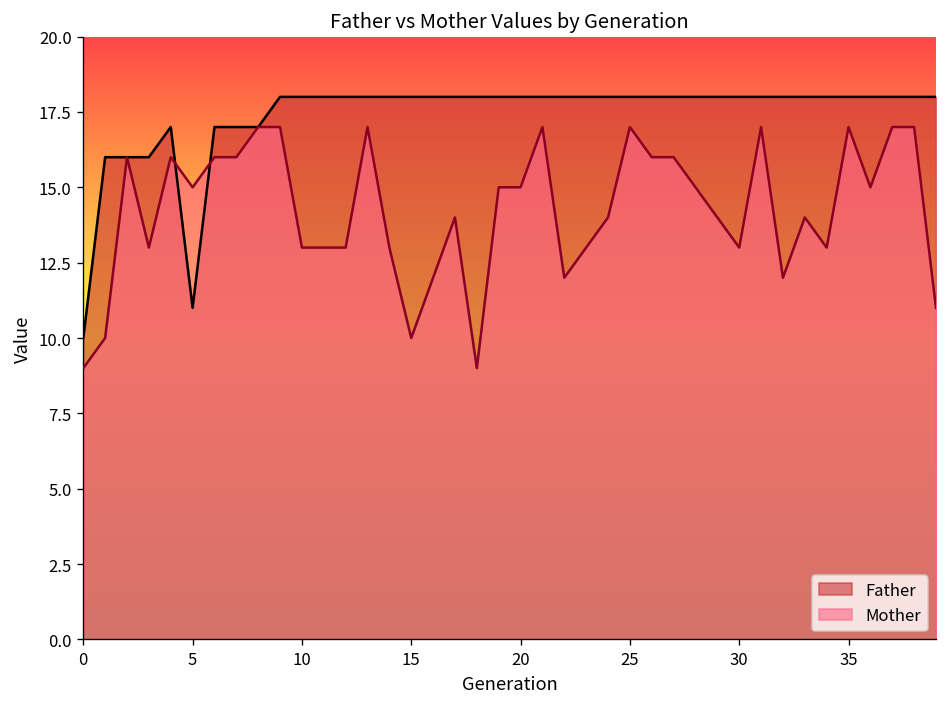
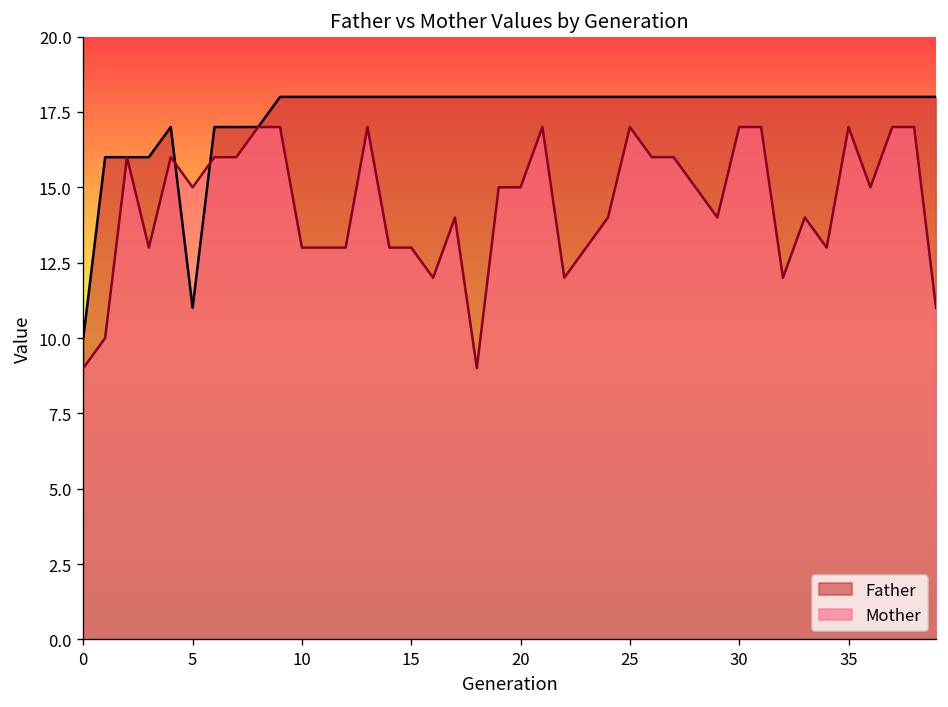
  {
    "Father": {
      "0": 10,
      "5": 11,
      "10": 18,
      "15": 18,
      "20": 18,
      "25": 18,
      "30": 18,
      "35": 18
    },
    "Mother": {
      "0": 9,
      "5": 15,
      "10": 13,
-     "15": 10,
+     "15": 13,
      "20": 15,
      "25": 17,
-     "30": 13,
+     "30": 17,
      "35": 17
    }
  }
